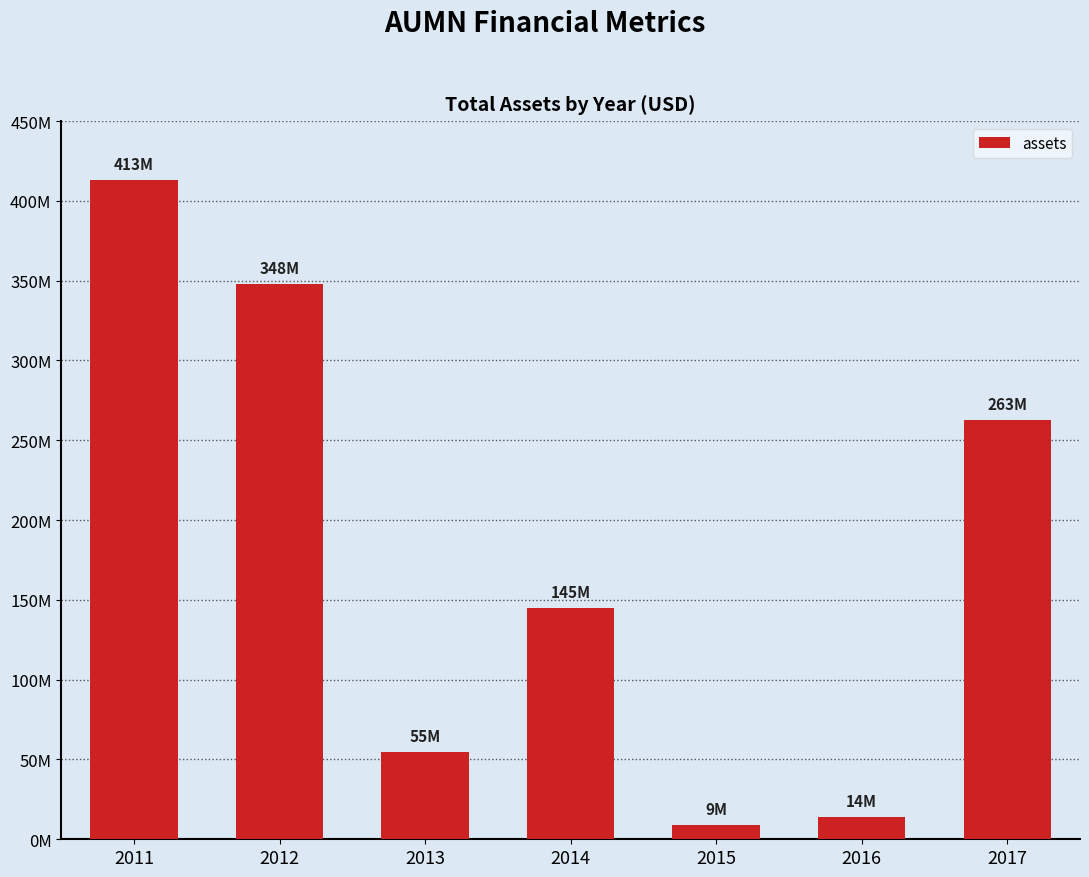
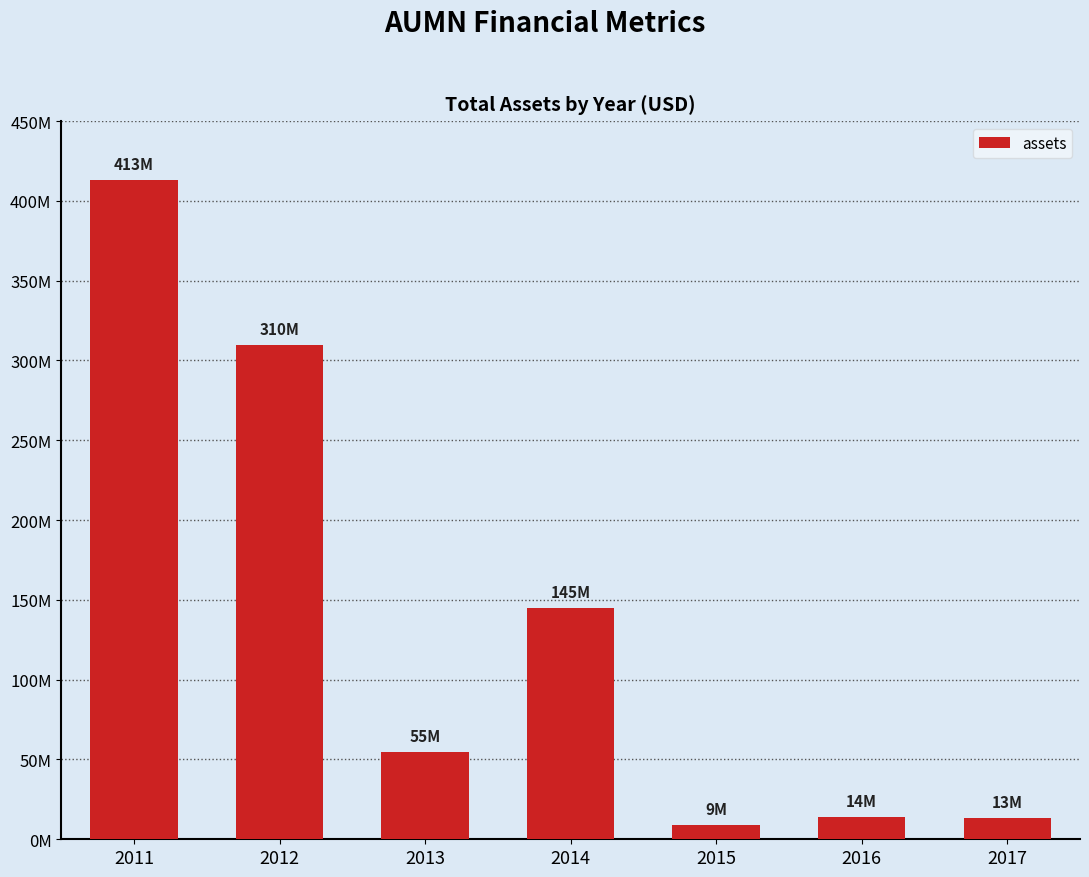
  {
    "2011": "413M",
-   "2012": "348M",
+   "2012": "310M",
    "2013": "55M",
    "2014": "145M",
    "2015": "9M",
    "2016": "14M",
-   "2017": "263M"
+   "2017": "13M"
  }
